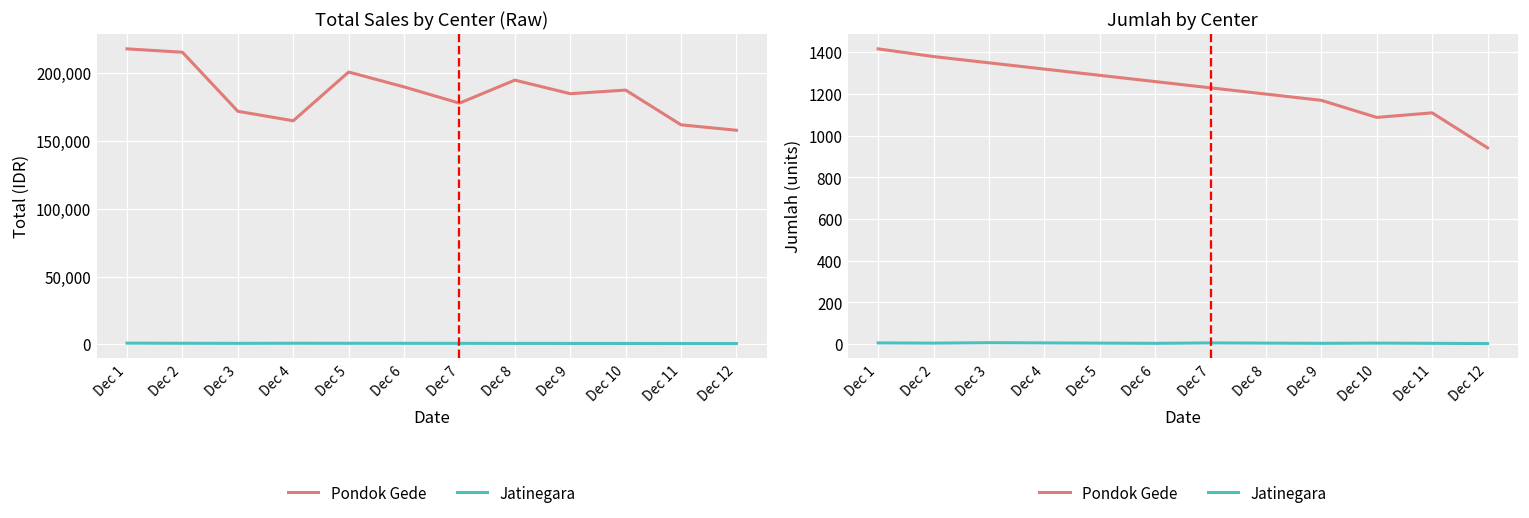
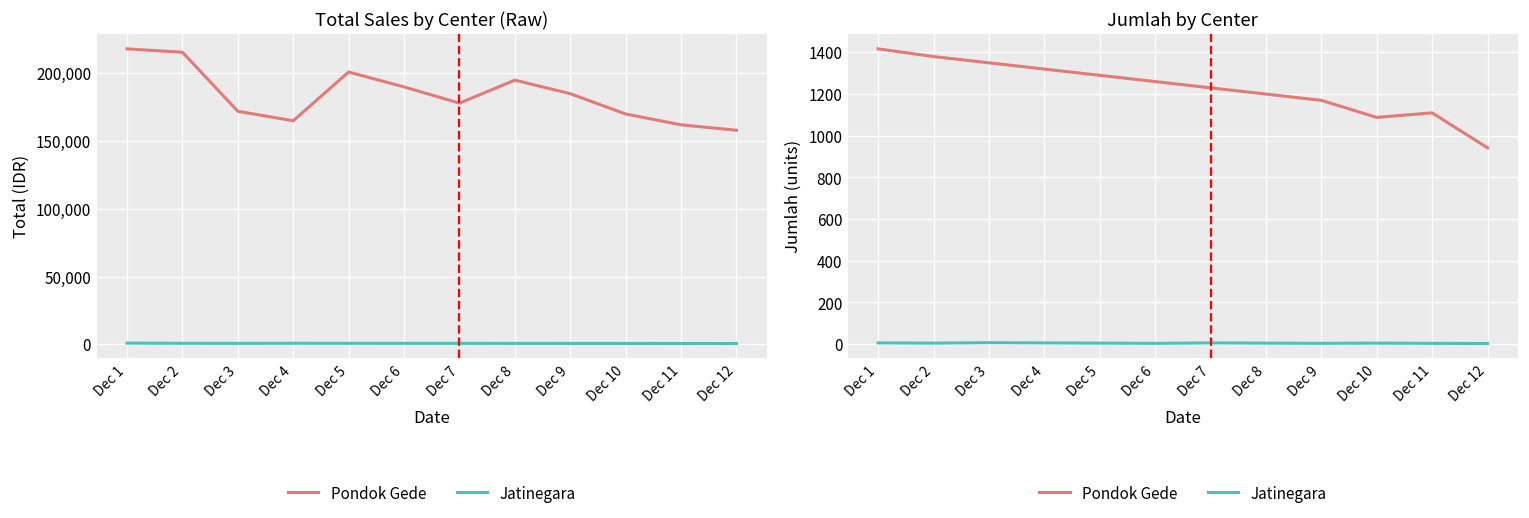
  {
    "Total Sales by Center (Raw)": {
      "Pondok Gede": {
        "Dec 1": "218,000",
        "Dec 2": "216,000",
        "Dec 3": "172,000",
        "Dec 4": "165,000",
        "Dec 5": "201,000",
        "Dec 6": "190,000",
        "Dec 7": "178,000",
        "Dec 8": "195,000",
        "Dec 9": "185,000",
-       "Dec 10": "188,000",
+       "Dec 10": "170,000",
        "Dec 11": "162,000",
        "Dec 12": "158,000"
      },
      "Jatinegara": {
        "Dec 1": "1,000",
        "Dec 2": "1,000",
        "Dec 3": "1,000",
        "Dec 4": "1,000",
        "Dec 5": "1,000",
        "Dec 6": "1,000",
        "Dec 7": "1,000",
        "Dec 8": "1,000",
        "Dec 9": "1,000",
        "Dec 10": "1,000",
        "Dec 11": "1,000",
        "Dec 12": "1,000"
      }
    },
    "Jumlah by Center": {
      "Pondok Gede": {
        "Dec 1": "1420",
        "Dec 2": "1380",
        "Dec 3": "1350",
        "Dec 4": "1320",
        "Dec 5": "1290",
        "Dec 6": "1260",
        "Dec 7": "1230",
        "Dec 8": "1200",
        "Dec 9": "1170",
        "Dec 10": "1090",
        "Dec 11": "1110",
        "Dec 12": "940"
      },
      "Jatinegara": {
        "Dec 1": "10",
        "Dec 2": "10",
        "Dec 3": "10",
        "Dec 4": "10",
        "Dec 5": "10",
        "Dec 6": "0",
        "Dec 7": "10",
        "Dec 8": "10",
        "Dec 9": "0",
        "Dec 10": "10",
        "Dec 11": "0",
        "Dec 12": "0"
      }
    }
  }
